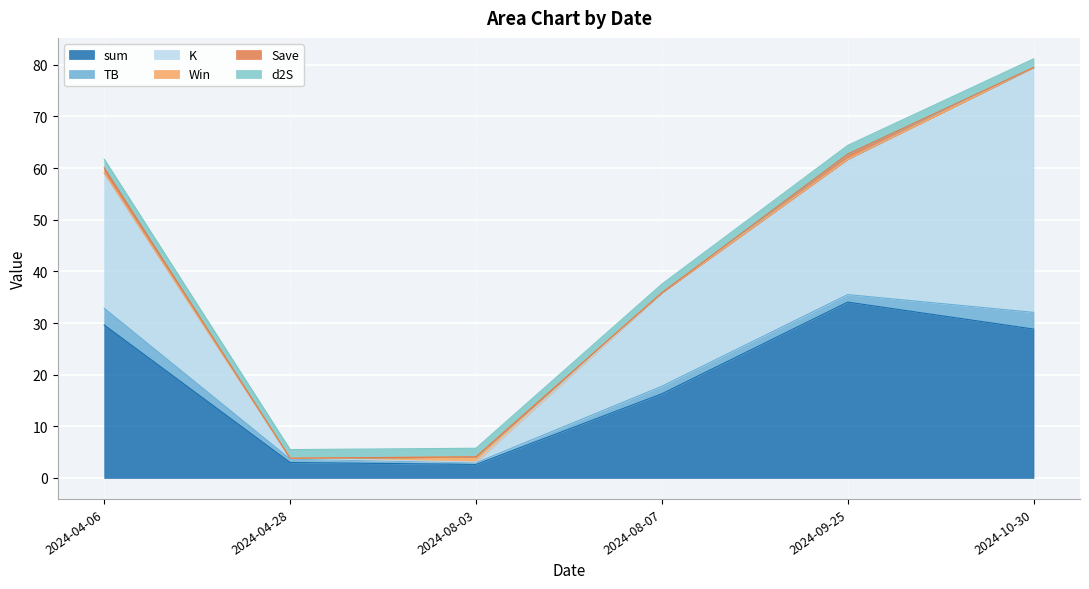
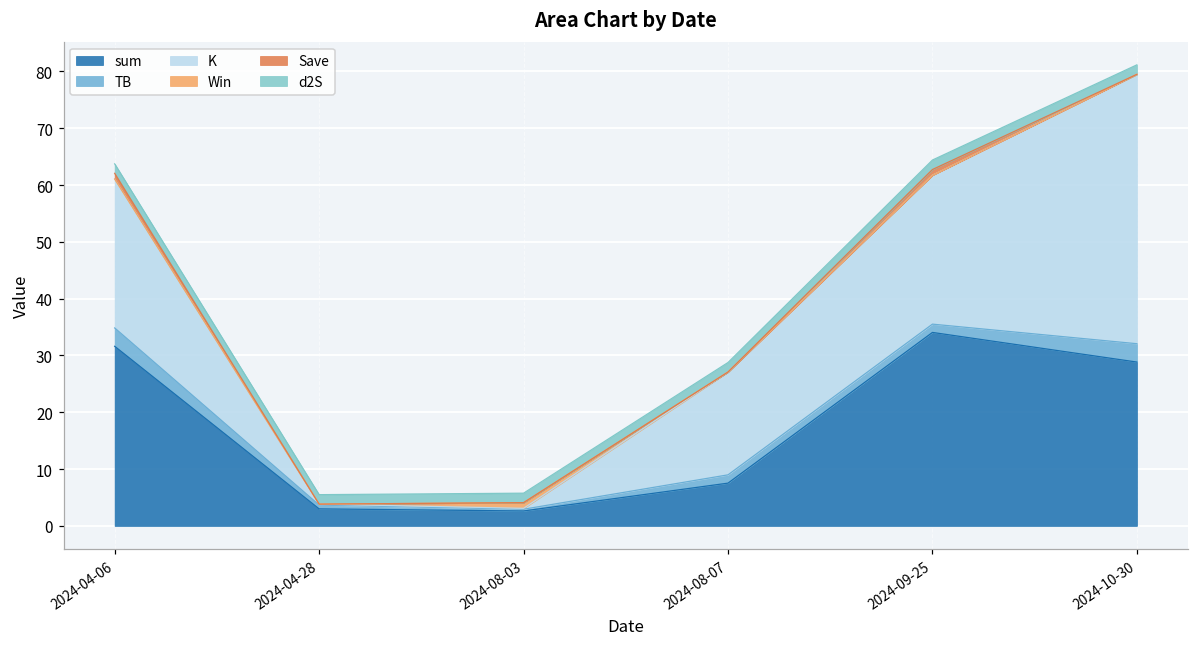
  {
    "sum": {
-     "2024-04-06": 30,
+     "2024-04-06": 32,
      "2024-04-28": 3,
-     "2024-08-07": 16,
+     "2024-08-07": 8,
      "2024-09-25": 34,
      "2024-10-30": 29
    }
  }
